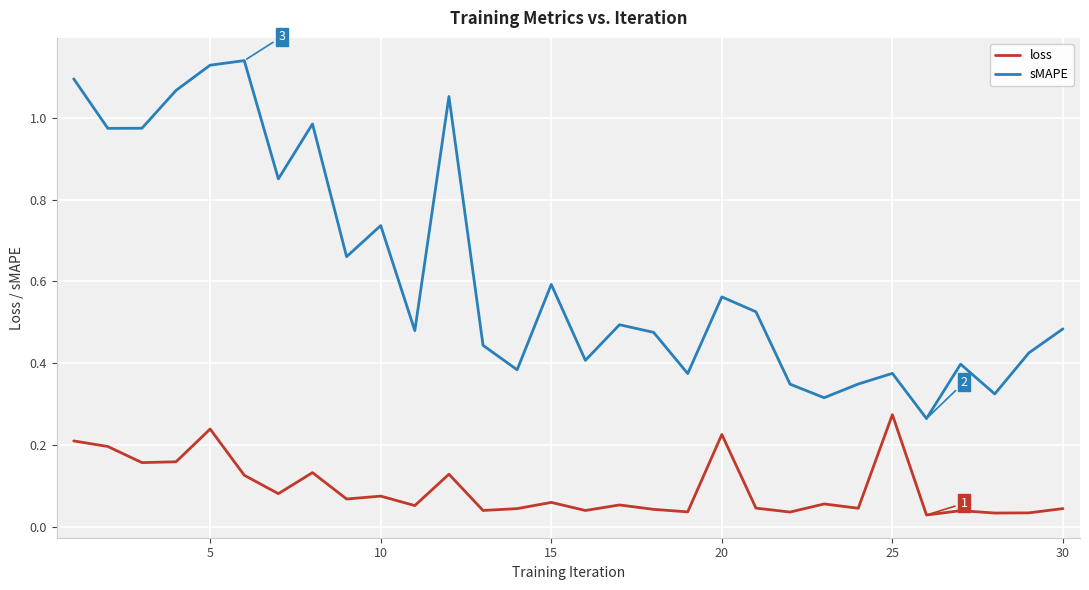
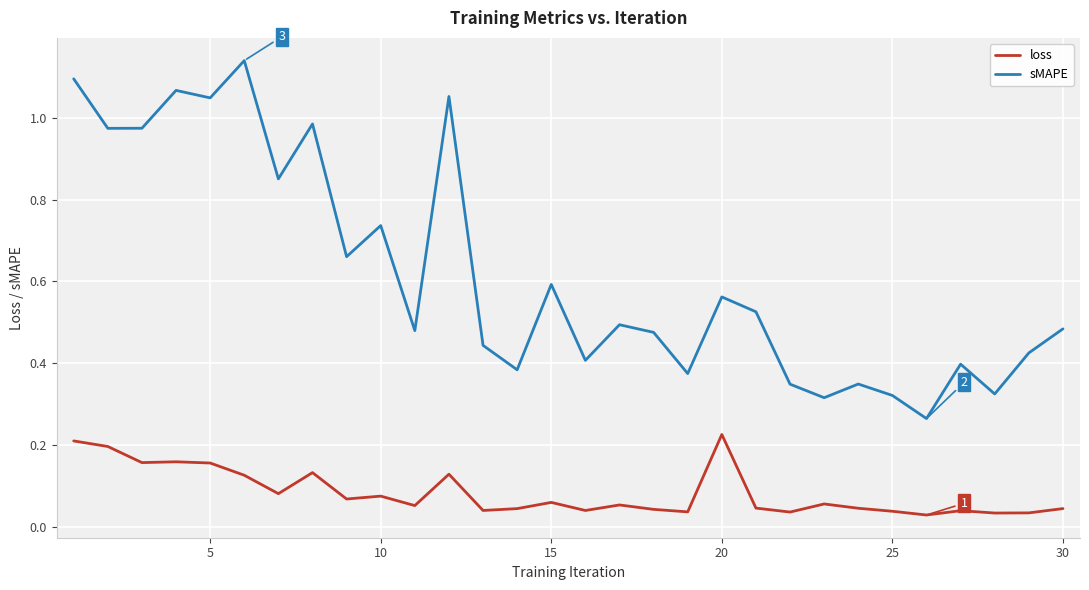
  {
    "loss": {
-     "5": 0.24,
+     "5": 0.16,
      "10": 0.07,
      "15": 0.06,
      "20": 0.23,
-     "25": 0.27,
+     "25": 0.04,
      "30": 0.04
    },
    "sMAPE": {
-     "5": 1.13,
+     "5": 1.05,
      "10": 0.74,
      "15": 0.59,
      "20": 0.56,
-     "25": 0.37,
+     "25": 0.32,
      "30": 0.48
    }
  }
